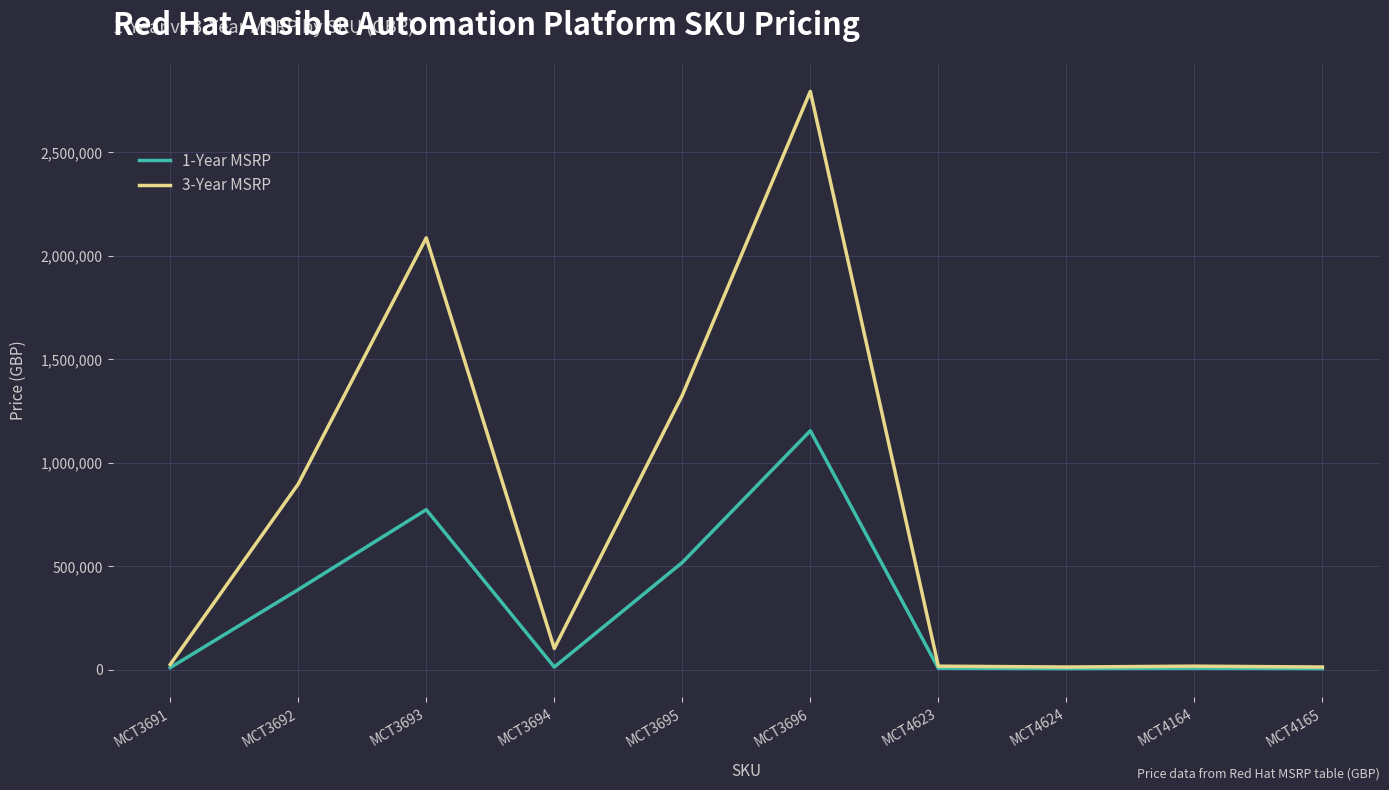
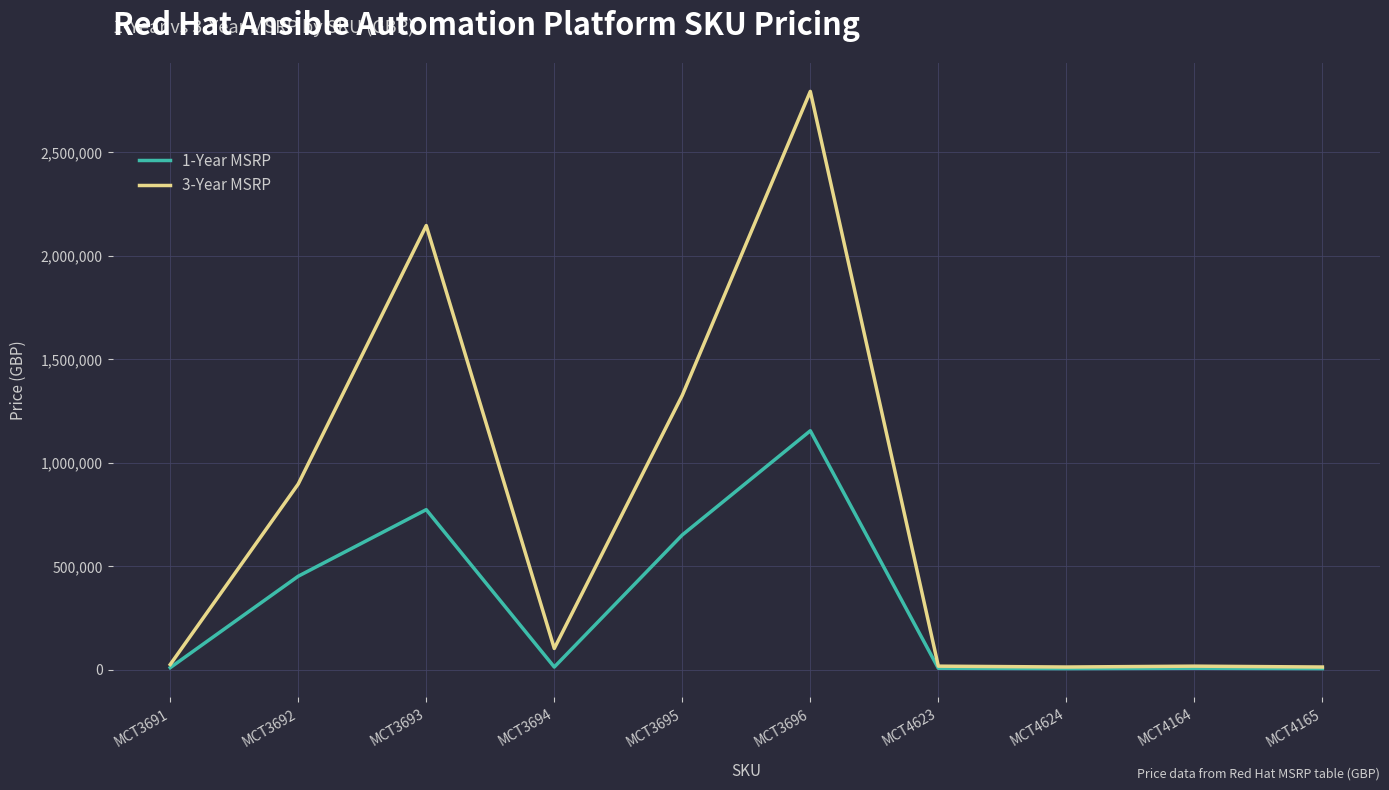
  {
    "1-Year MSRP": {
      "MCT3691": "10,000",
-     "MCT3692": "390,000",
+     "MCT3692": "450,000",
      "MCT3693": "770,000",
      "MCT3694": "10,000",
-     "MCT3695": "520,000",
+     "MCT3695": "650,000",
      "MCT3696": "1,150,000"
    },
    "3-Year MSRP": {
      "MCT3691": "20,000",
      "MCT3692": "900,000",
-     "MCT3693": "2,090,000",
+     "MCT3693": "2,150,000",
      "MCT3694": "100,000",
      "MCT3695": "1,330,000",
      "MCT3696": "2,790,000"
    }
  }
